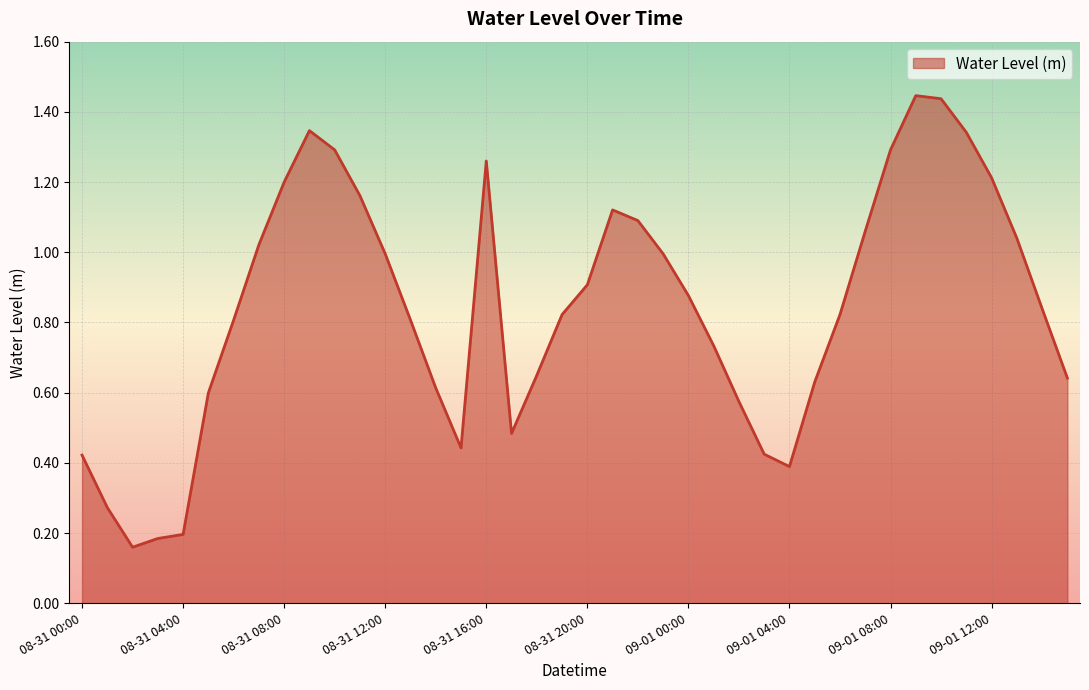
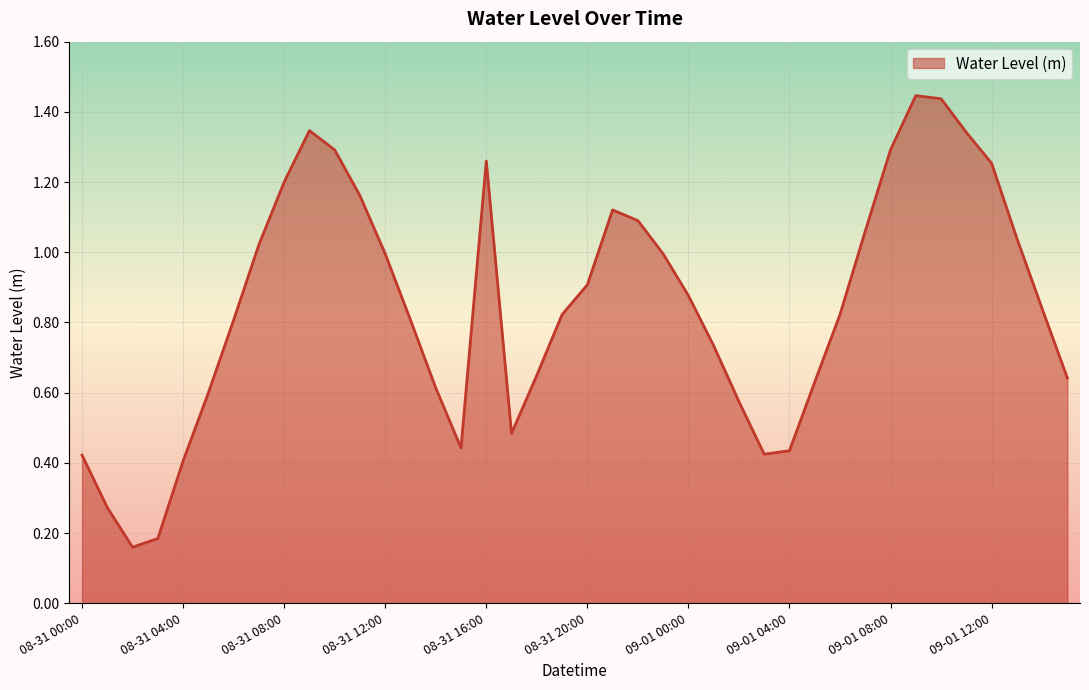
  {
    "08-31 00:00": 0.42,
-   "08-31 04:00": 0.20,
+   "08-31 04:00": 0.41,
    "08-31 08:00": 1.20,
    "08-31 12:00": 1.00,
    "08-31 16:00": 1.26,
    "08-31 20:00": 0.91,
    "09-01 00:00": 0.88,
-   "09-01 04:00": 0.39,
+   "09-01 04:00": 0.43,
    "09-01 08:00": 1.29,
-   "09-01 12:00": 1.21
+   "09-01 12:00": 1.25
  }
